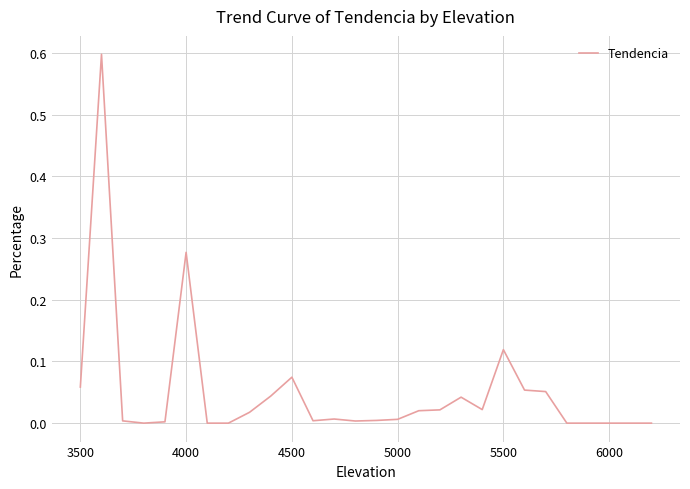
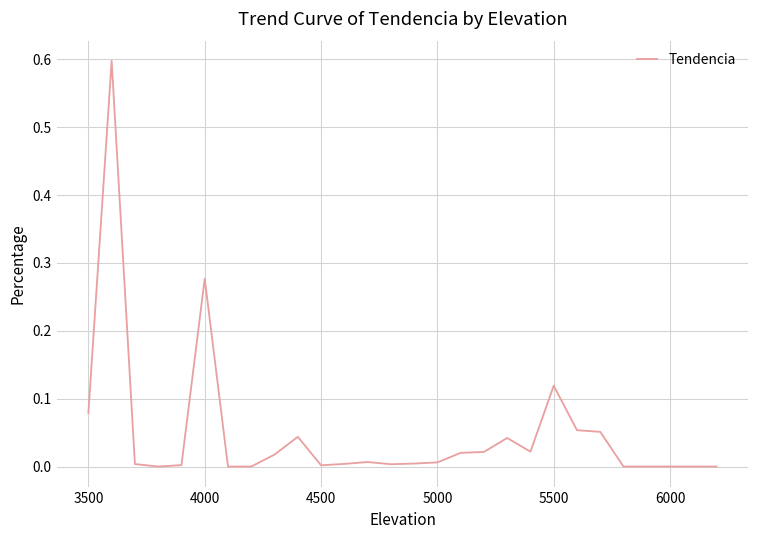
  {
-   "3500": 0.06,
+   "3500": 0.08,
    "4000": 0.28,
-   "4500": 0.07,
+   "4500": 0.00,
    "5000": 0.01,
    "5500": 0.12,
    "6000": 0.00
  }
